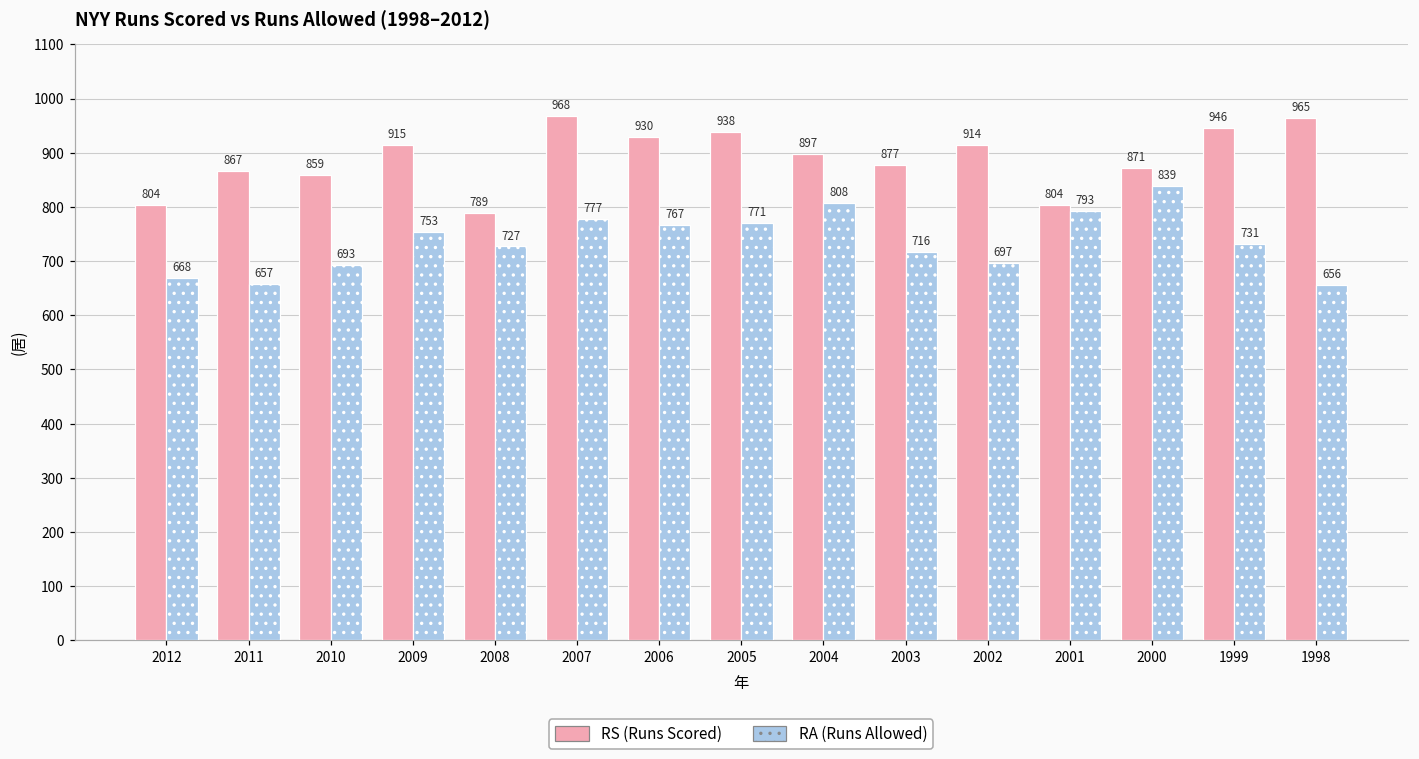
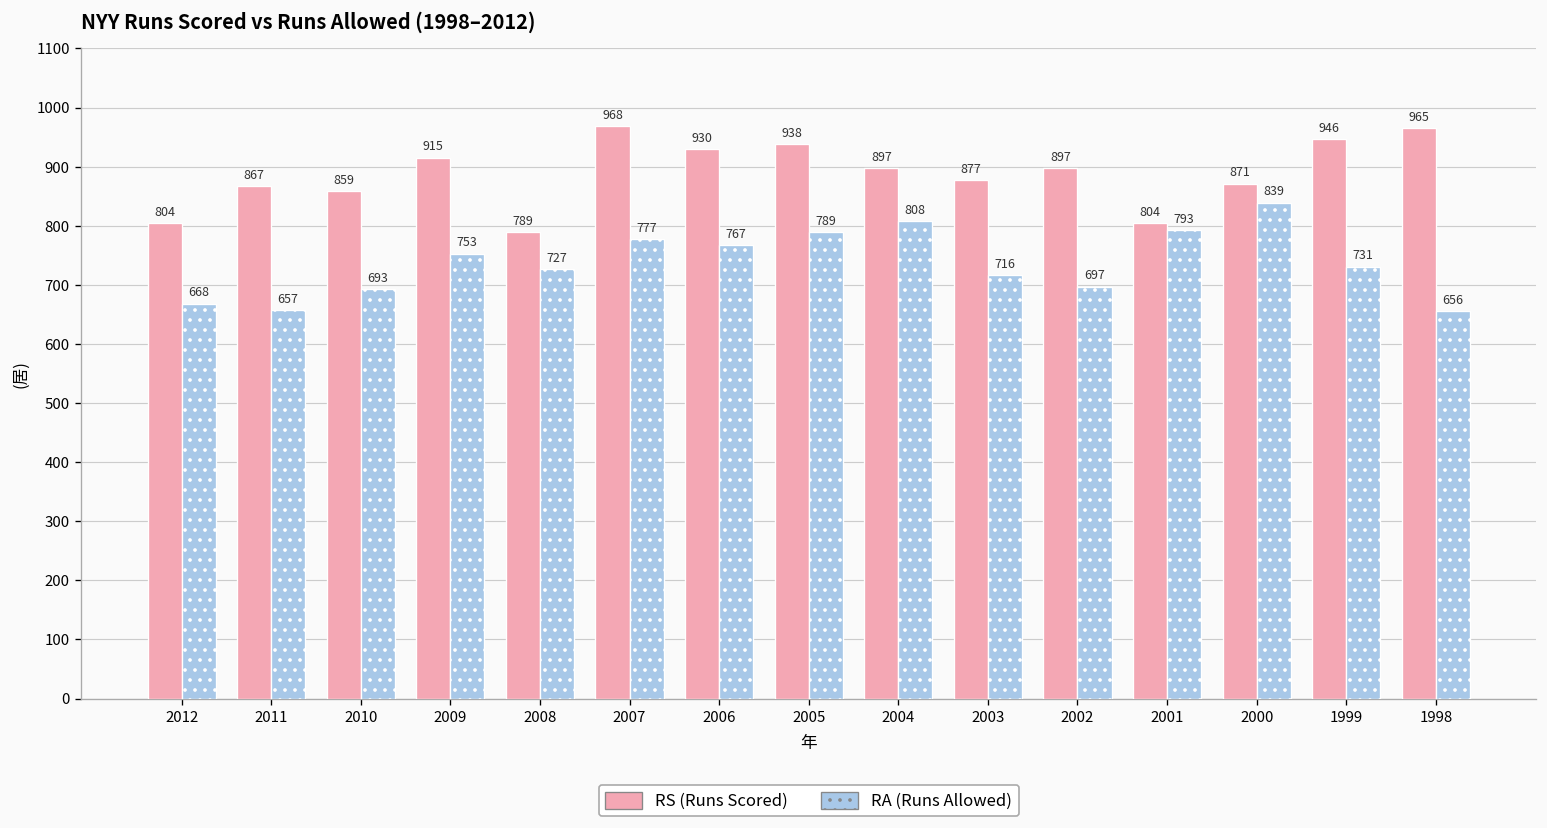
  {
    "RS (Runs Scored)": {
      "2012": 804,
      "2011": 867,
      "2010": 859,
      "2009": 915,
      "2008": 789,
      "2007": 968,
      "2006": 930,
      "2005": 938,
      "2004": 897,
      "2003": 877,
-     "2002": 914,
+     "2002": 897,
      "2001": 804,
      "2000": 871,
      "1999": 946,
      "1998": 965
    },
    "RA (Runs Allowed)": {
      "2012": 668,
      "2011": 657,
      "2010": 693,
      "2009": 753,
      "2008": 727,
      "2007": 777,
      "2006": 767,
-     "2005": 771,
+     "2005": 789,
      "2004": 808,
      "2003": 716,
      "2002": 697,
      "2001": 793,
      "2000": 839,
      "1999": 731,
      "1998": 656
    }
  }
